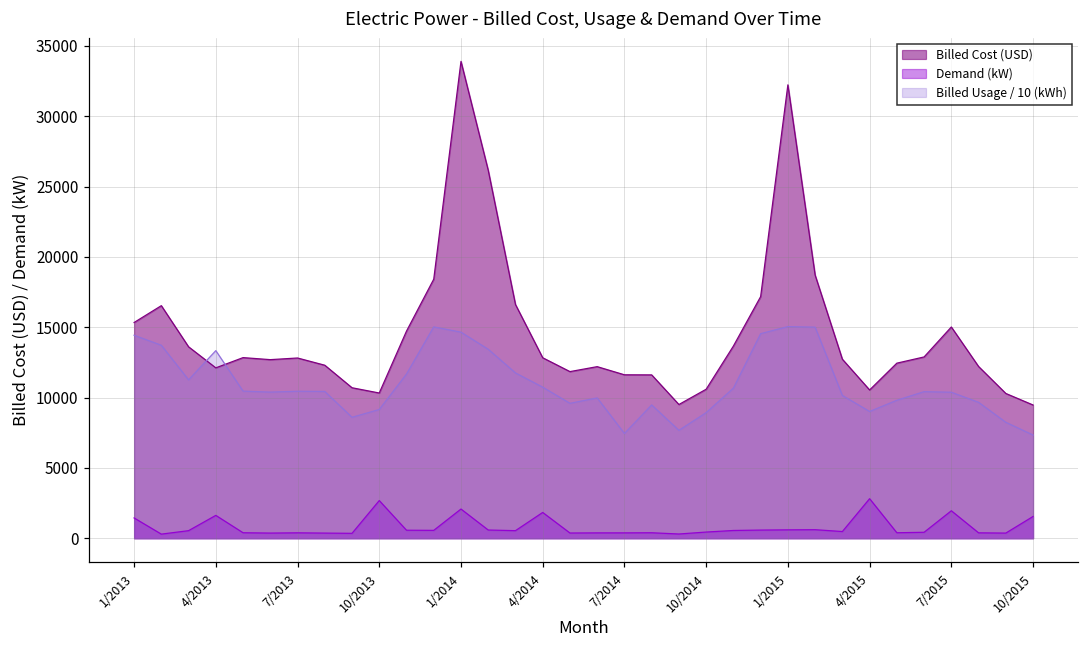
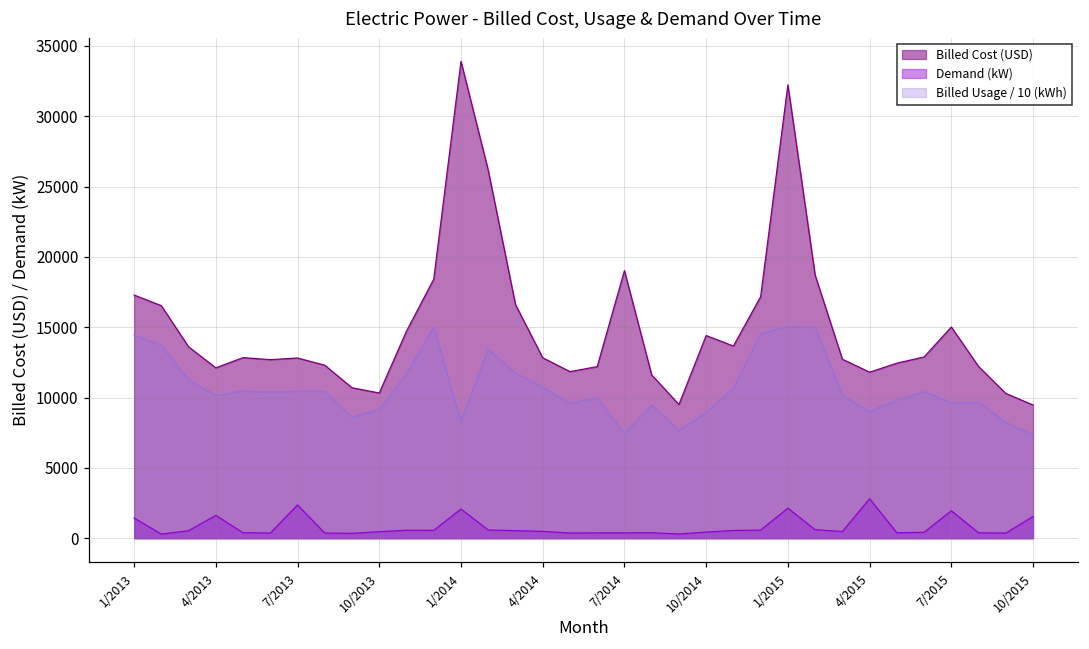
  {
    "Billed Cost (USD)": {
-     "1/2013": 15300,
+     "1/2013": 17300,
      "4/2013": 12100,
      "7/2013": 12800,
      "10/2013": 10300,
      "1/2014": 33900,
      "4/2014": 12800,
-     "7/2014": 11600,
-     "10/2014": 10600,
+     "7/2014": 19000,
+     "10/2014": 14400,
      "1/2015": 32200,
-     "4/2015": 10500,
+     "4/2015": 11800,
      "7/2015": 15000,
      "10/2015": 9500
    },
    "Demand (kW)": {
      "1/2013": 1400,
      "4/2013": 1600,
-     "7/2013": 400,
-     "10/2013": 2700,
+     "7/2013": 2400,
+     "10/2013": 500,
      "1/2014": 2100,
-     "4/2014": 1800,
+     "4/2014": 500,
      "7/2014": 400,
      "10/2014": 400,
-     "1/2015": 600,
+     "1/2015": 2100,
      "4/2015": 2800,
      "7/2015": 2000,
      "10/2015": 1600
    },
    "Billed Usage / 10 (kWh)": {
      "1/2013": 14400,
-     "4/2013": 13300,
+     "4/2013": 10200,
      "7/2013": 10500,
      "10/2013": 9200,
-     "1/2014": 14600,
+     "1/2014": 8300,
      "4/2014": 10700,
      "7/2014": 7400,
      "10/2014": 8900,
      "1/2015": 15000,
      "4/2015": 9000,
-     "7/2015": 10400,
+     "7/2015": 9600,
      "10/2015": 7300
    }
  }
